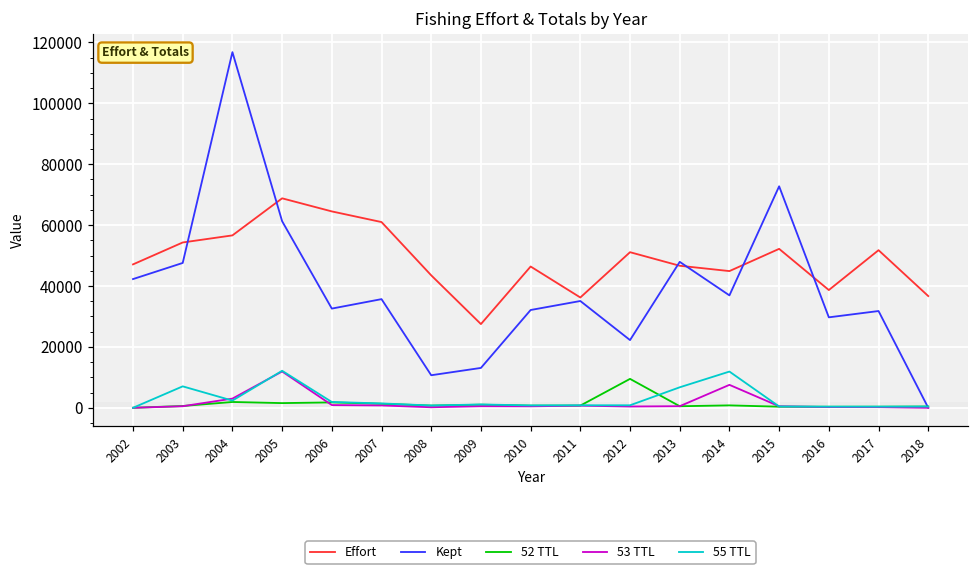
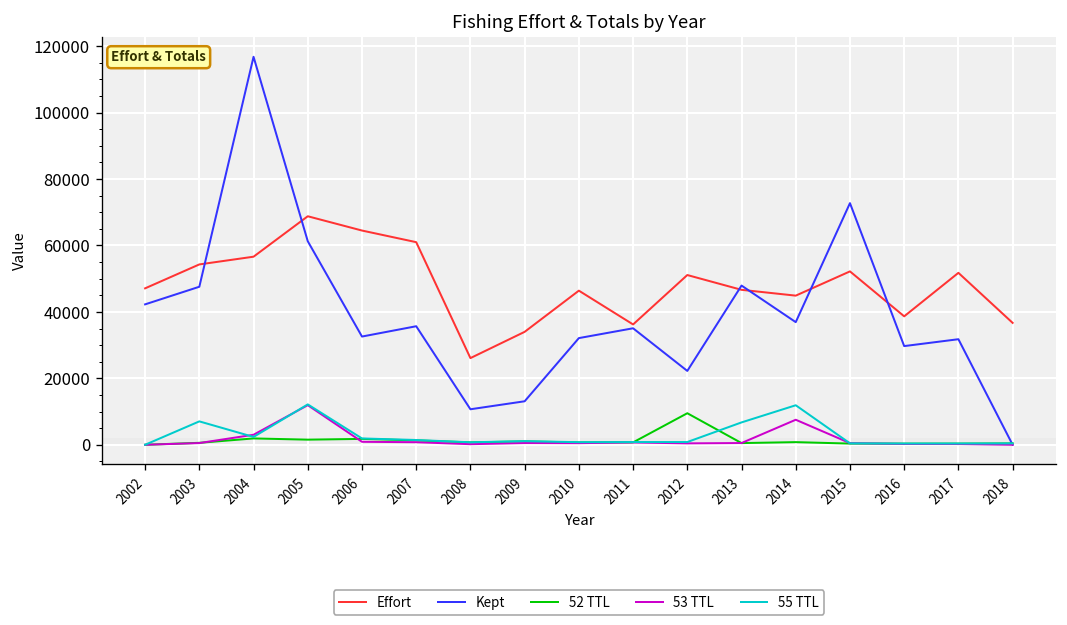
  {
    "Effort": {
      "2002": 47000,
      "2003": 54000,
      "2004": 57000,
      "2005": 69000,
      "2006": 65000,
      "2007": 61000,
-     "2008": 44000,
-     "2009": 27000,
+     "2008": 26000,
+     "2009": 34000,
      "2010": 46000,
      "2011": 36000,
      "2012": 51000,
      "2013": 47000,
      "2014": 45000,
      "2015": 52000,
      "2016": 39000,
      "2017": 52000,
      "2018": 37000
    },
    "Kept": {
      "2002": 42000,
      "2003": 48000,
      "2004": 117000,
      "2005": 61000,
      "2006": 33000,
      "2007": 36000,
      "2008": 11000,
      "2009": 13000,
      "2010": 32000,
      "2011": 35000,
      "2012": 22000,
      "2013": 48000,
      "2014": 37000,
      "2015": 73000,
      "2016": 30000,
      "2017": 32000
    },
    "52 TTL": {
      "2005": 2000,
      "2012": 9000,
      "2014": 1000
    },
    "53 TTL": {
      "2014": 8000
    },
    "55 TTL": {
      "2003": 7000,
      "2013": 7000,
      "2014": 12000
    }
  }
